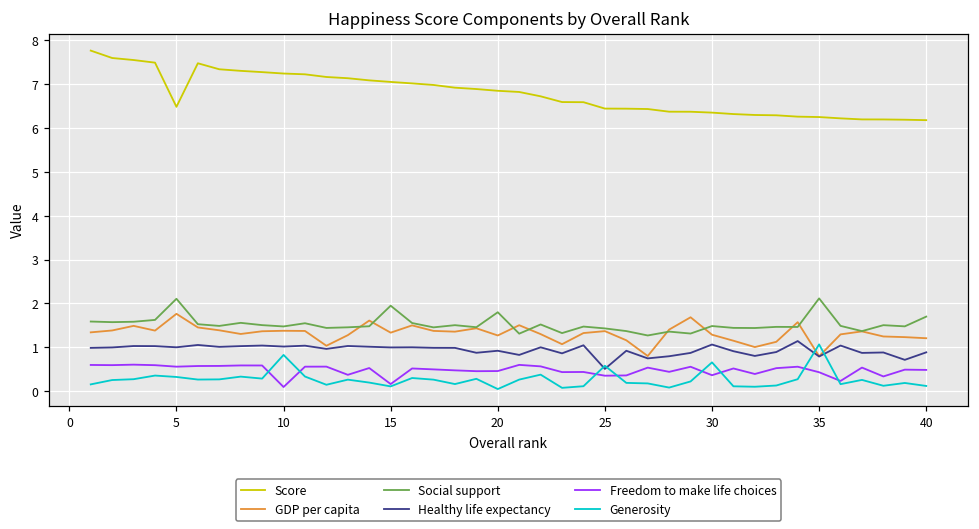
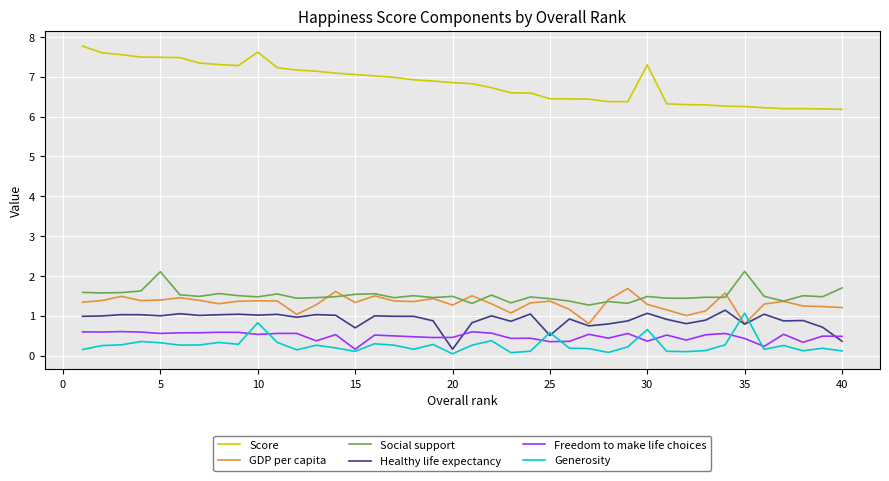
  {
    "Score": {
-     "5": 6.5,
-     "10": 7.2,
+     "5": 7.5,
+     "10": 7.6,
      "15": 7.1,
      "20": 6.9,
      "25": 6.4,
-     "30": 6.4,
+     "30": 7.3,
      "35": 6.3,
      "40": 6.2
    },
    "GDP per capita": {
-     "5": 1.8,
+     "5": 1.4,
      "10": 1.4,
      "15": 1.3,
      "20": 1.3,
      "30": 1.3,
      "40": 1.2
    },
    "Social support": {
      "5": 2.1,
      "10": 1.5,
-     "15": 1.9,
-     "20": 1.8,
+     "15": 1.5,
+     "20": 1.5,
      "30": 1.5,
      "35": 2.1,
      "40": 1.7
    },
    "Healthy life expectancy": {
      "5": 1.0,
      "10": 1.0,
-     "15": 1.0,
-     "20": 0.9,
+     "15": 0.7,
+     "20": 0.2,
      "25": 0.5,
      "30": 1.1,
-     "40": 0.9
+     "40": 0.4
    },
    "Freedom to make life choices": {
      "5": 0.6,
-     "10": 0.1,
+     "10": 0.5,
      "20": 0.5,
      "25": 0.4,
      "30": 0.4,
      "35": 0.4,
      "40": 0.5
    },
    "Generosity": {
      "5": 0.3,
      "10": 0.8,
      "20": 0.0,
      "25": 0.6,
      "30": 0.7,
      "35": 1.1,
      "40": 0.1
    }
  }
